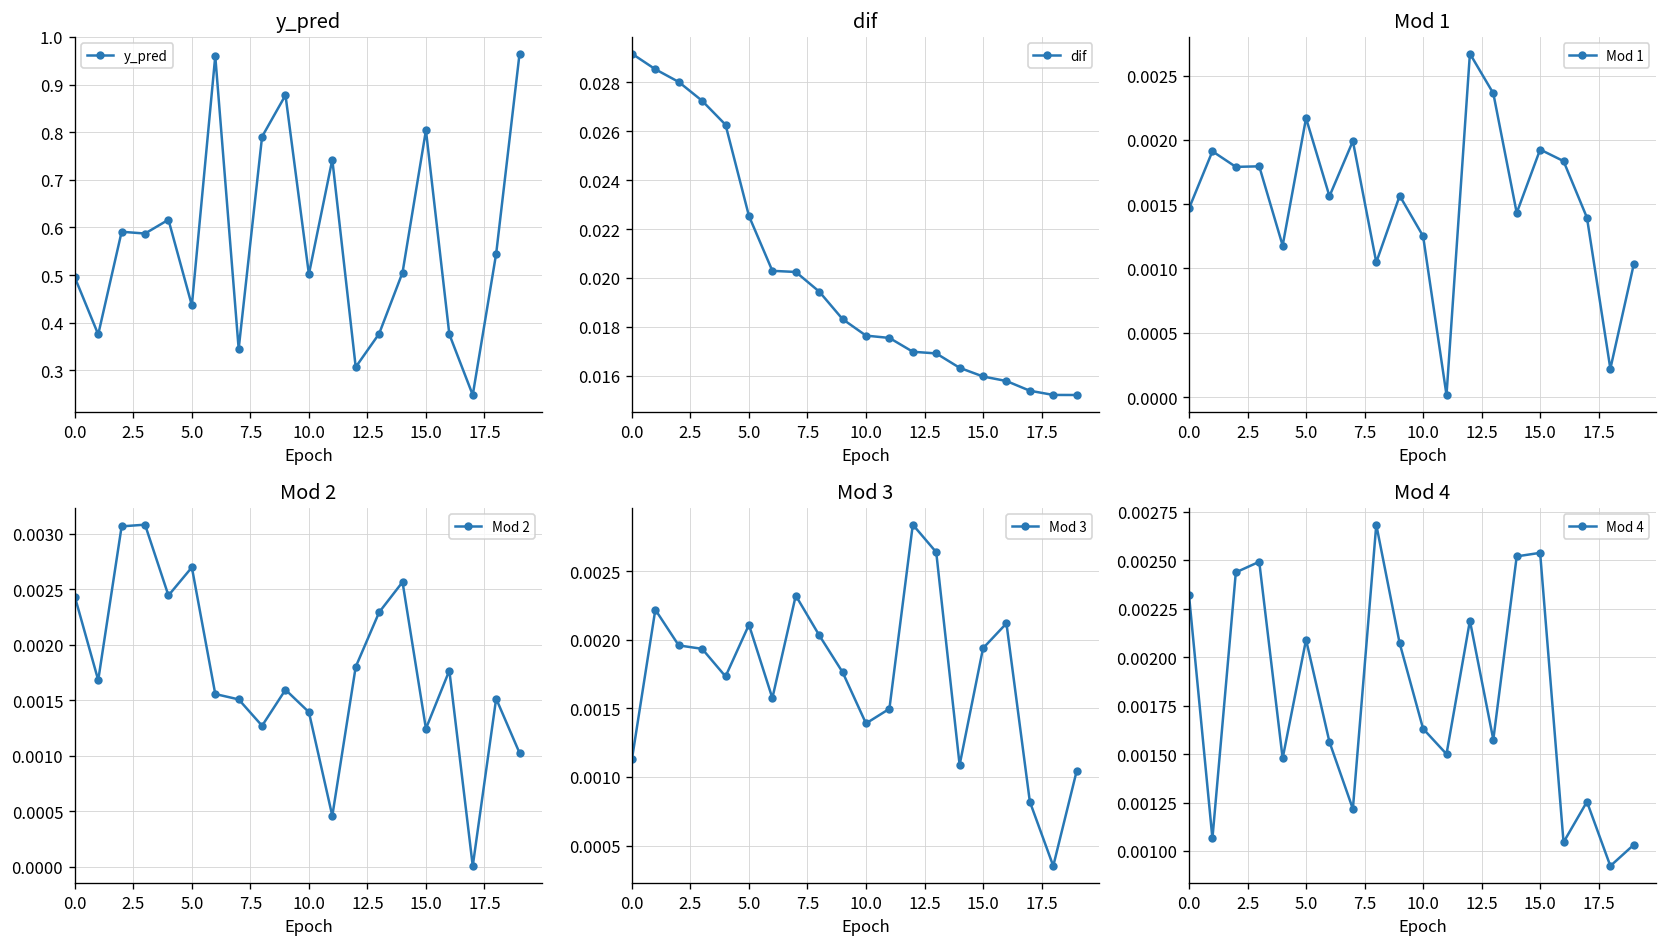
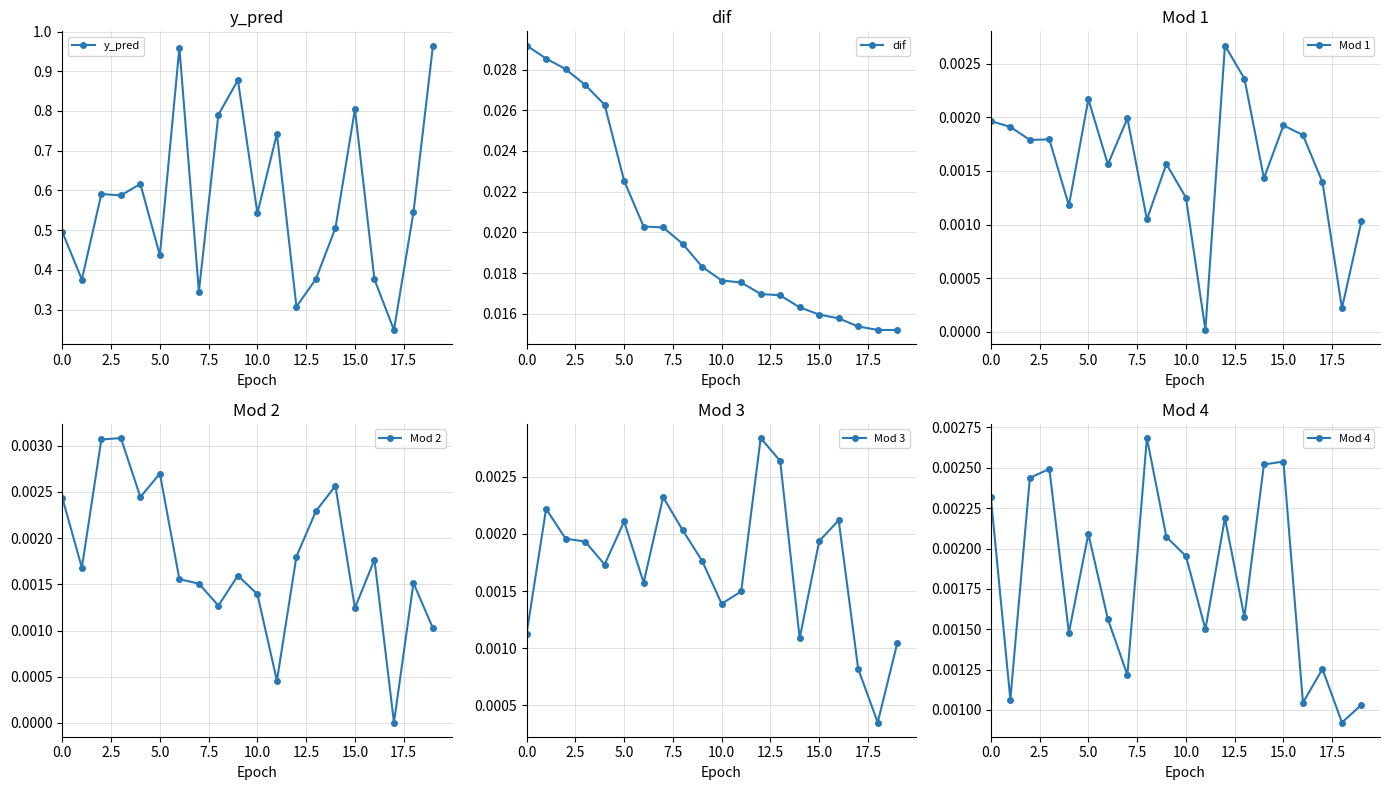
  {
    "y_pred": {
      "0.0": 0.50,
      "5.0": 0.44,
-     "10.0": 0.50,
+     "10.0": 0.54,
      "15.0": 0.80
    },
    "dif": {
      "0.0": 0.0292,
      "5.0": 0.0225,
      "10.0": 0.0176,
      "15.0": 0.0160
    },
    "Mod 1": {
-     "0.0": 0.00147,
+     "0.0": 0.00197,
      "5.0": 0.00217,
      "10.0": 0.00125,
      "15.0": 0.00192
    },
    "Mod 2": {
      "0.0": 0.0024,
      "5.0": 0.0027,
      "10.0": 0.0014,
      "15.0": 0.0012
    },
    "Mod 3": {
      "0.0": 0.00113,
      "5.0": 0.00211,
      "10.0": 0.00139,
      "15.0": 0.00194
    },
    "Mod 4": {
      "0.0": 0.00232,
      "5.0": 0.00209,
-     "10.0": 0.00163,
+     "10.0": 0.00195,
      "15.0": 0.00254
    }
  }
